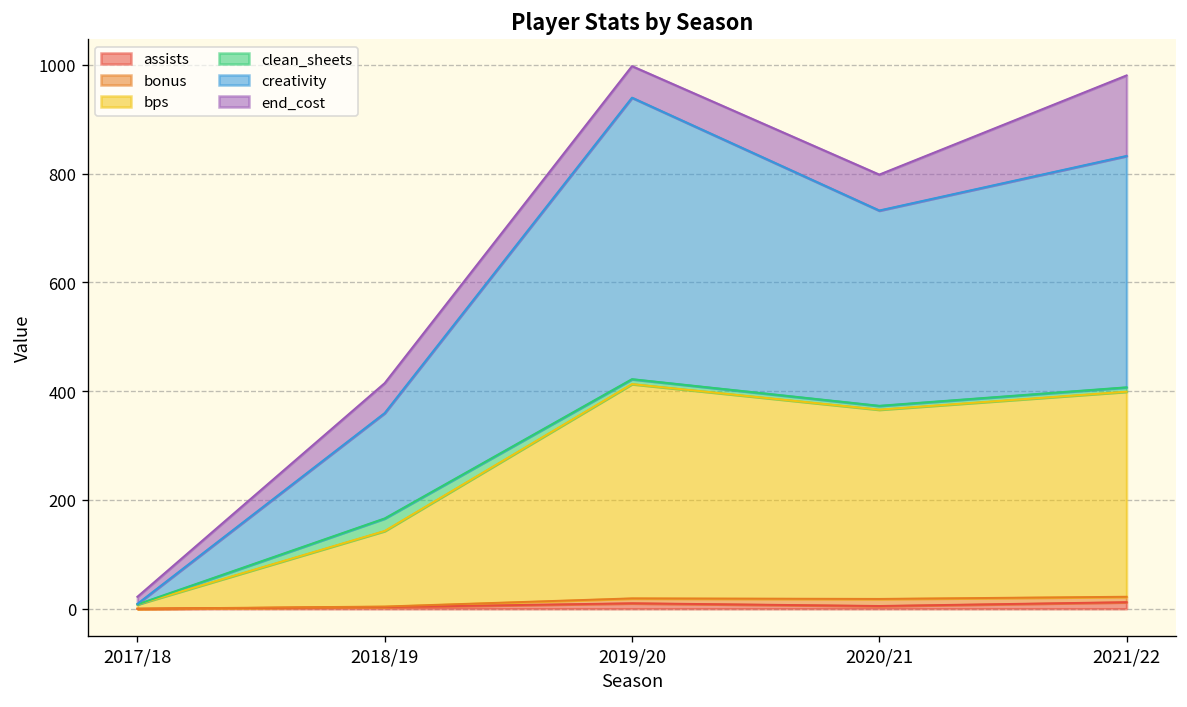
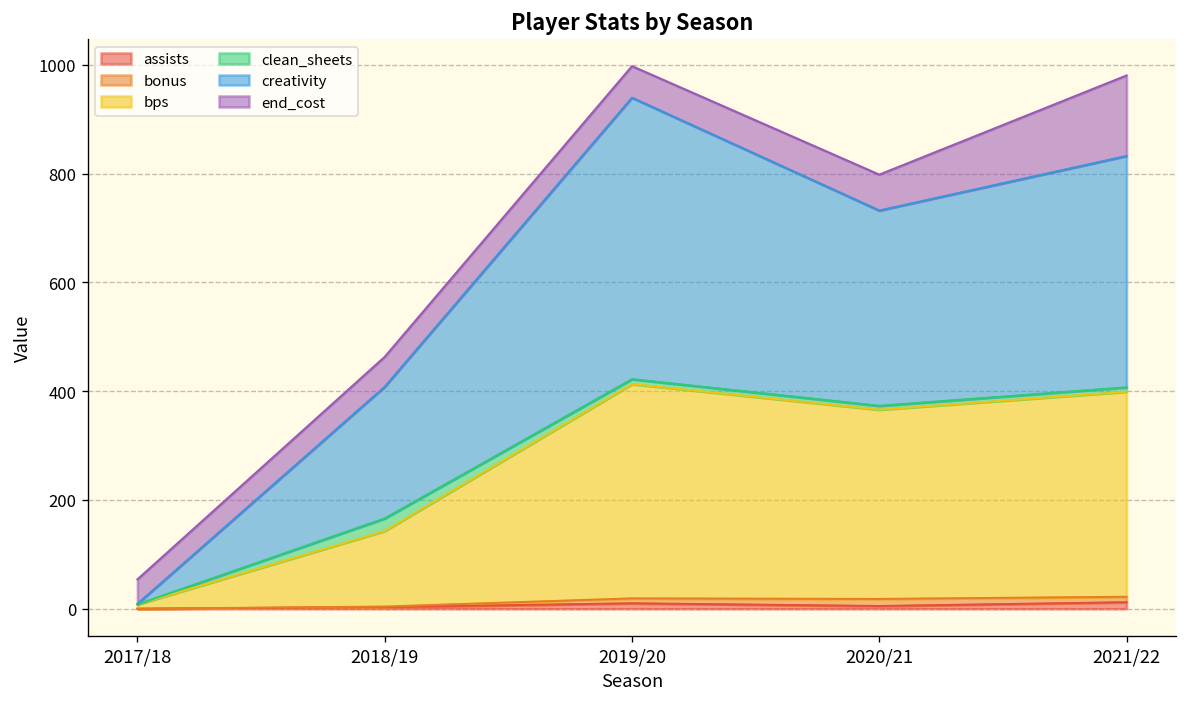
  {
    "bps": {
      "2018/19": 140,
      "2019/20": 390,
      "2020/21": 350,
      "2021/22": 380
    },
    "clean_sheets": {
      "2018/19": 20,
      "2019/20": 10,
      "2020/21": 10,
      "2021/22": 10
    },
    "creativity": {
-     "2018/19": 190,
+     "2018/19": 240,
      "2019/20": 520,
      "2020/21": 360,
      "2021/22": 430
    },
    "end_cost": {
-     "2017/18": 10,
+     "2017/18": 50,
      "2018/19": 60,
      "2019/20": 60,
      "2020/21": 70,
      "2021/22": 150
    }
  }
